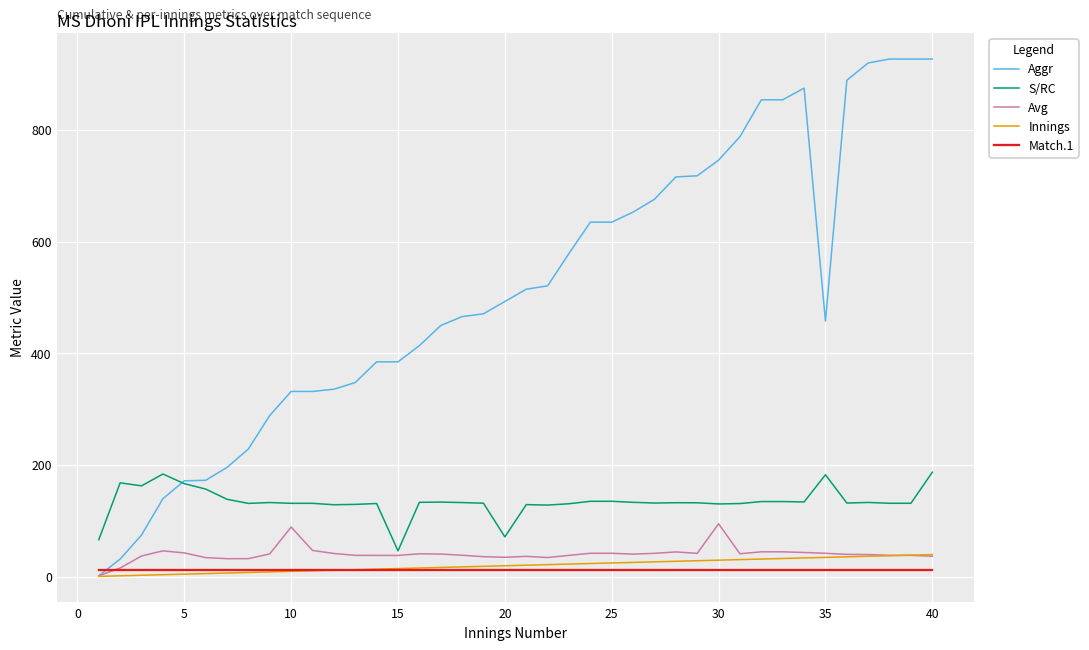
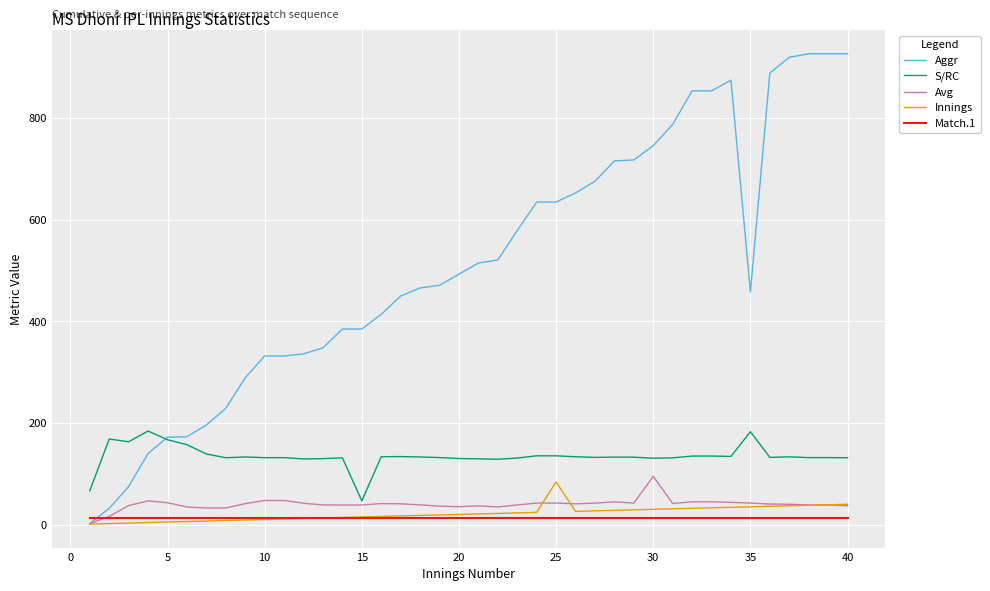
  {
    "Aggr": {
      "5": 170,
      "10": 330,
      "15": 390,
      "20": 490,
      "25": 640,
      "30": 750,
      "35": 460,
      "40": 930
    },
    "S/RC": {
      "5": 170,
      "10": 130,
      "15": 50,
-     "20": 70,
+     "20": 130,
      "25": 140,
      "30": 130,
      "35": 180,
-     "40": 190
+     "40": 130
    },
    "Avg": {
      "5": 40,
-     "10": 90,
+     "10": 50,
      "15": 40,
      "20": 40,
      "25": 40,
      "30": 100,
      "35": 40
    },
    "Innings": {
      "5": 10,
      "20": 20,
-     "25": 30,
+     "25": 80,
      "30": 30,
      "35": 40
    },
    "Match.1": {
      "5": 10,
      "20": 10,
      "25": 10,
      "30": 10,
      "35": 10,
      "40": 10
    }
  }
